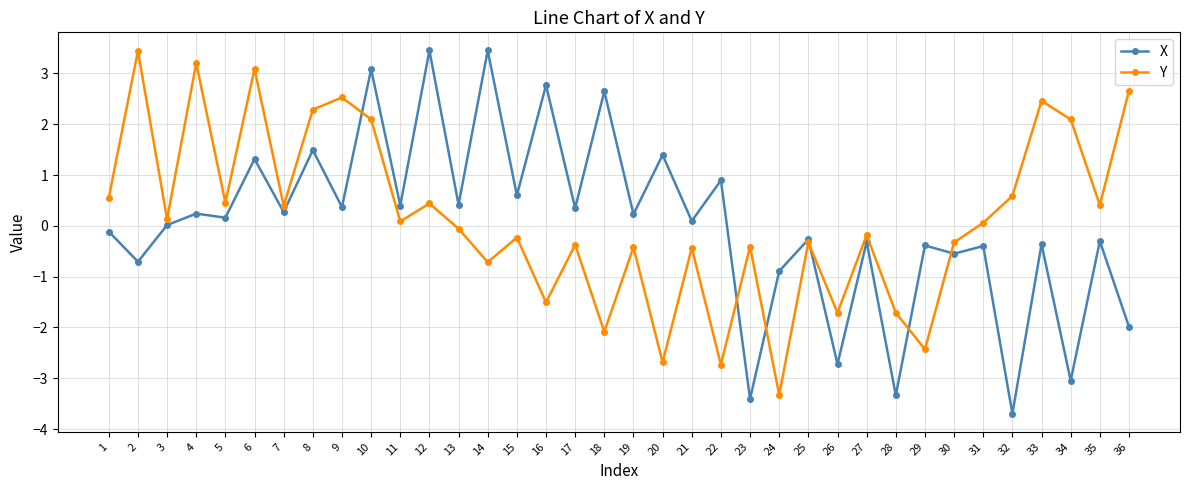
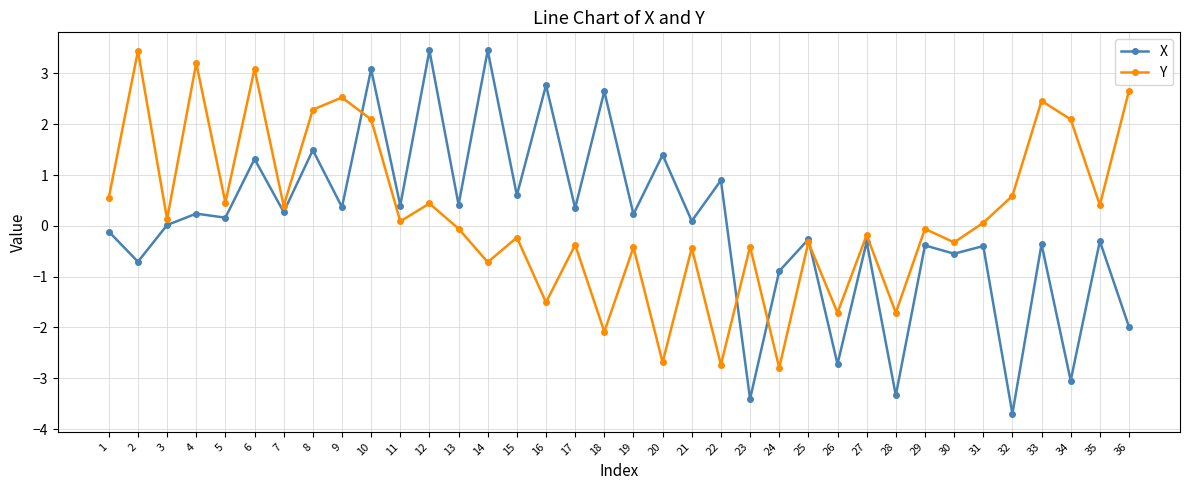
  {
    "X": {
      "1": -0.1,
      "2": -0.7,
      "3": 0.0,
      "4": 0.2,
      "5": 0.2,
      "6": 1.3,
      "7": 0.3,
      "8": 1.5,
      "9": 0.4,
      "10": 3.1,
      "11": 0.4,
      "12": 3.5,
      "13": 0.4,
      "14": 3.5,
      "15": 0.6,
      "16": 2.8,
      "17": 0.3,
      "18": 2.6,
      "19": 0.2,
      "20": 1.4,
      "21": 0.1,
      "22": 0.9,
      "23": -3.4,
      "24": -0.9,
      "25": -0.3,
      "26": -2.7,
      "27": -0.3,
      "28": -3.3,
      "29": -0.4,
      "30": -0.5,
      "31": -0.4,
      "32": -3.7,
      "33": -0.4,
      "34": -3.0,
      "35": -0.3,
      "36": -2.0
    },
    "Y": {
      "1": 0.6,
      "2": 3.4,
      "3": 0.1,
      "4": 3.2,
      "5": 0.5,
      "6": 3.1,
      "7": 0.4,
      "8": 2.3,
      "9": 2.5,
      "10": 2.1,
      "11": 0.1,
      "12": 0.4,
      "13": -0.1,
      "14": -0.7,
      "15": -0.2,
      "16": -1.5,
      "17": -0.4,
      "18": -2.1,
      "19": -0.4,
      "20": -2.7,
      "21": -0.4,
      "22": -2.7,
      "23": -0.4,
-     "24": -3.3,
+     "24": -2.8,
      "25": -0.3,
      "26": -1.7,
      "27": -0.2,
      "28": -1.7,
-     "29": -2.4,
+     "29": -0.1,
      "30": -0.3,
      "31": 0.1,
      "32": 0.6,
      "33": 2.5,
      "34": 2.1,
      "35": 0.4,
      "36": 2.7
    }
  }
